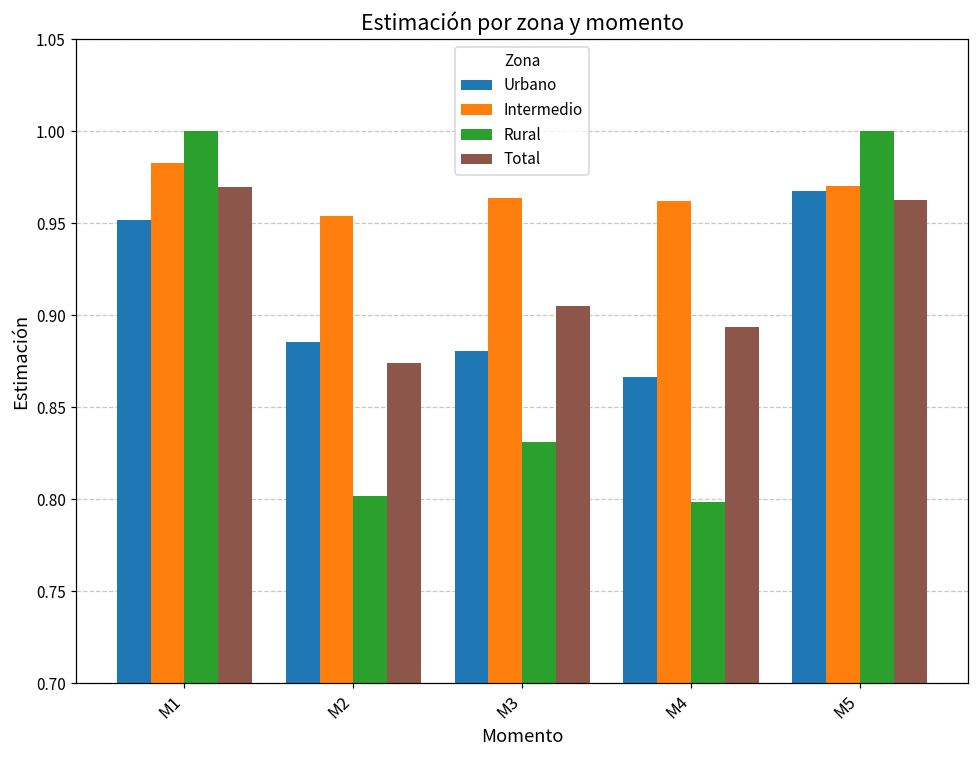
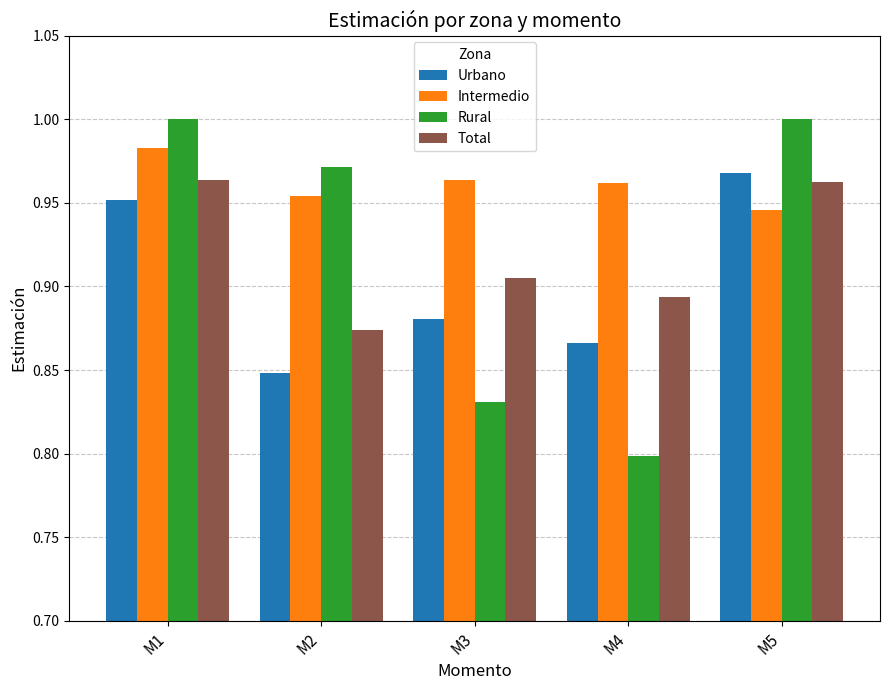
  {
    "Urbano": {
      "M1": 0.952,
-     "M2": 0.885,
+     "M2": 0.848,
      "M3": 0.880,
      "M4": 0.866,
      "M5": 0.968
    },
    "Intermedio": {
      "M1": 0.983,
      "M2": 0.954,
      "M3": 0.964,
      "M4": 0.962,
-     "M5": 0.970
+     "M5": 0.946
    },
    "Rural": {
      "M1": 1.000,
-     "M2": 0.802,
+     "M2": 0.971,
      "M3": 0.831,
      "M4": 0.798,
      "M5": 1.000
    },
    "Total": {
-     "M1": 0.970,
+     "M1": 0.964,
      "M2": 0.874,
      "M3": 0.905,
      "M4": 0.894,
      "M5": 0.963
    }
  }
